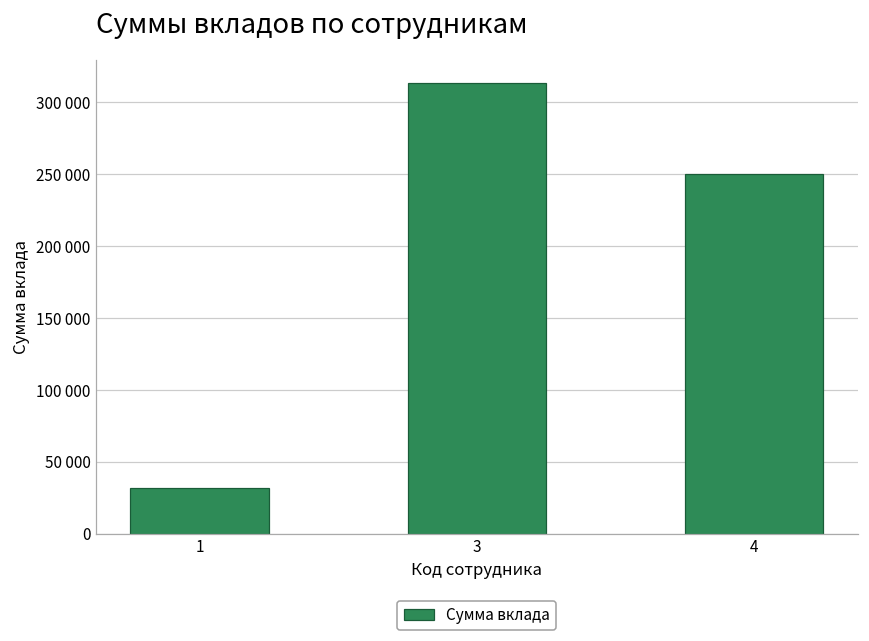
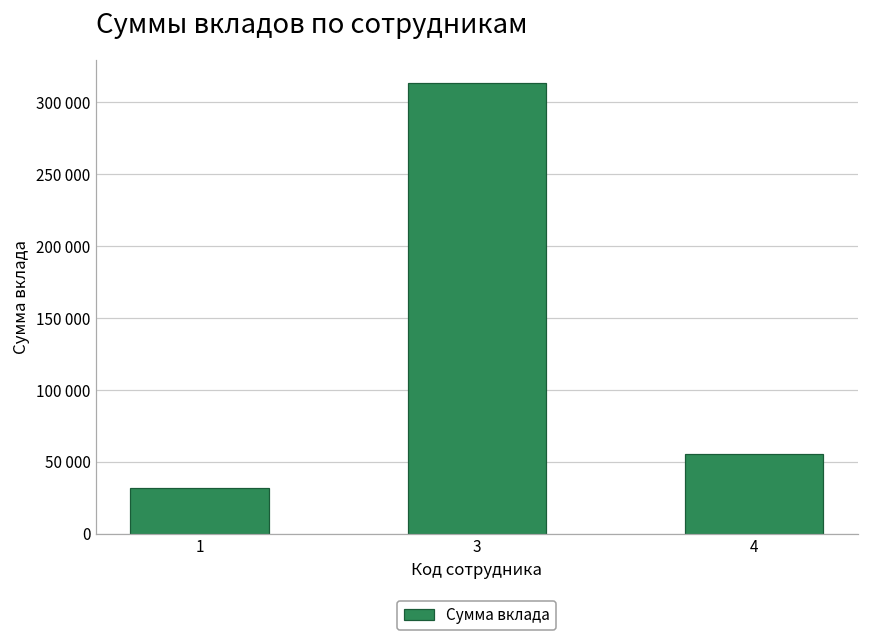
  {
    "1": 32000,
    "3": 314000,
-   "4": 250000
+   "4": 55000
  }
